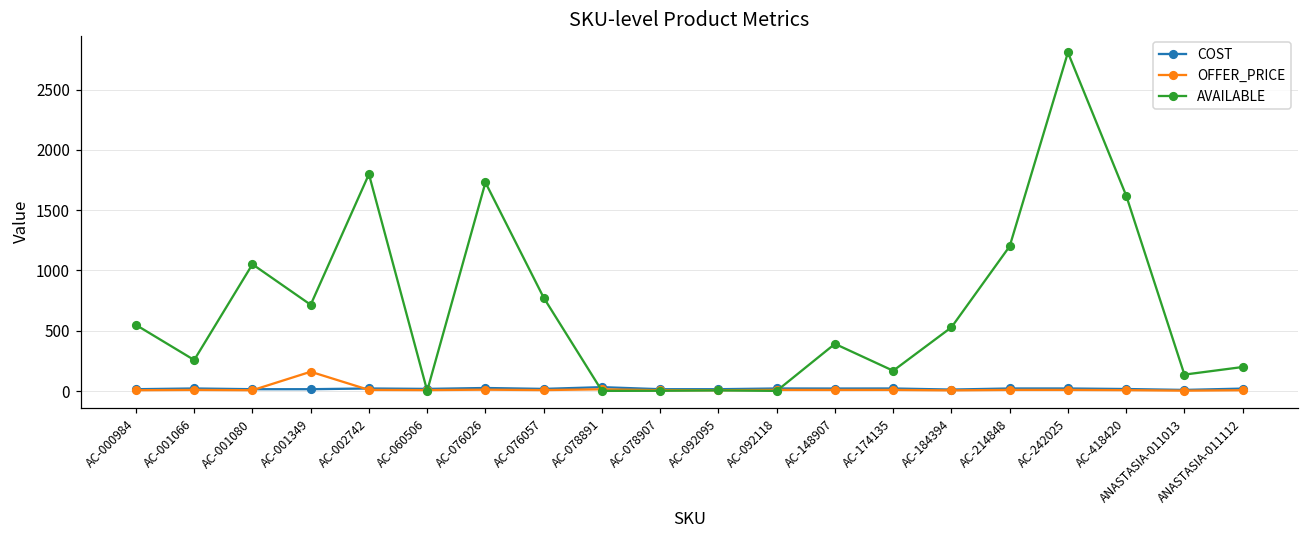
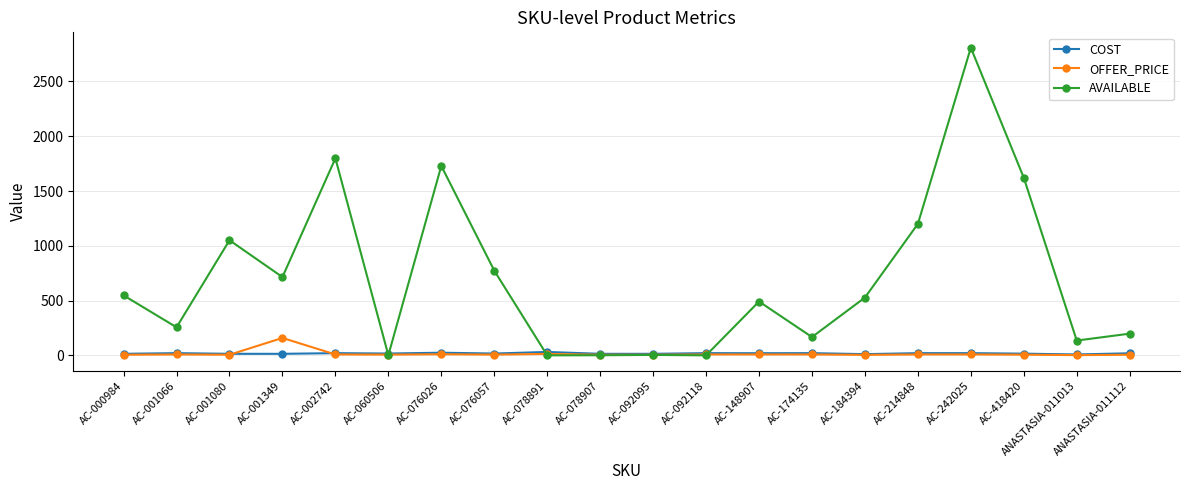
  {
    "COST": {
      "AC-001349": 20
    },
    "OFFER_PRICE": {
      "AC-001349": 160
    },
    "AVAILABLE": {
      "AC-000984": 550,
      "AC-001066": 260,
      "AC-001080": 1050,
      "AC-001349": 720,
      "AC-002742": 1800,
      "AC-076026": 1730,
      "AC-076057": 770,
-     "AC-148907": 390,
+     "AC-148907": 490,
      "AC-174135": 170,
      "AC-184394": 530,
      "AC-214848": 1200,
      "AC-242025": 2810,
      "AC-418420": 1620,
      "ANASTASIA-011013": 140,
      "ANASTASIA-011112": 200
    }
  }
